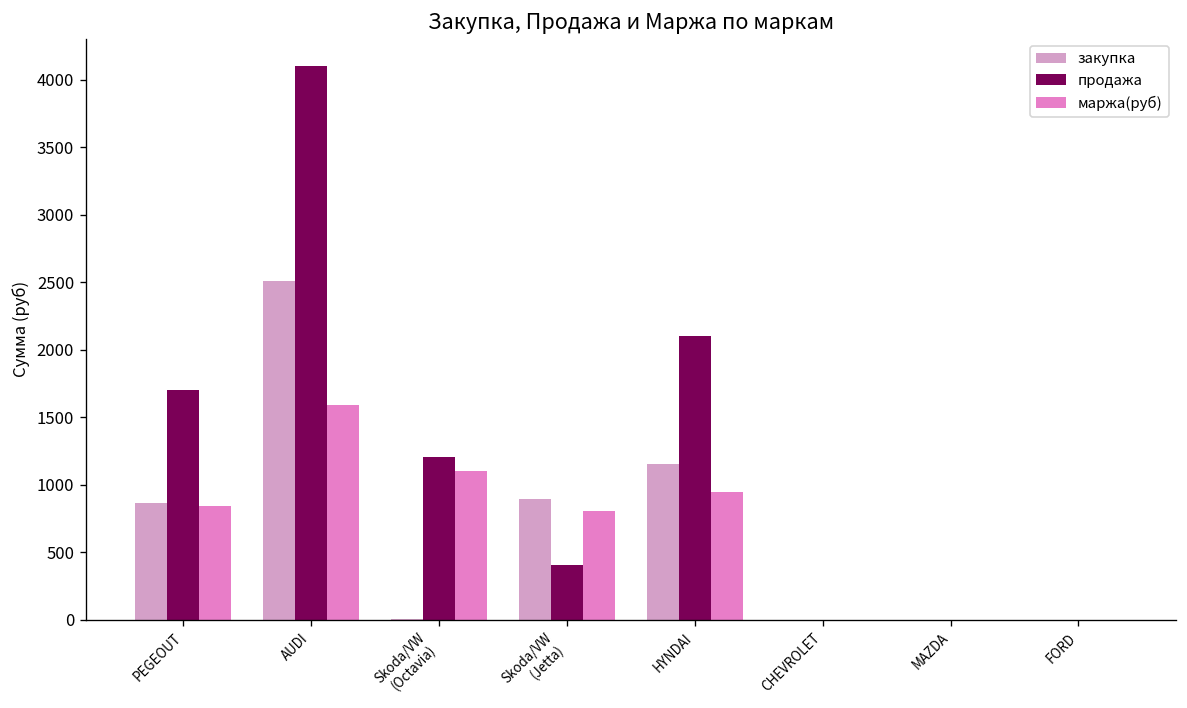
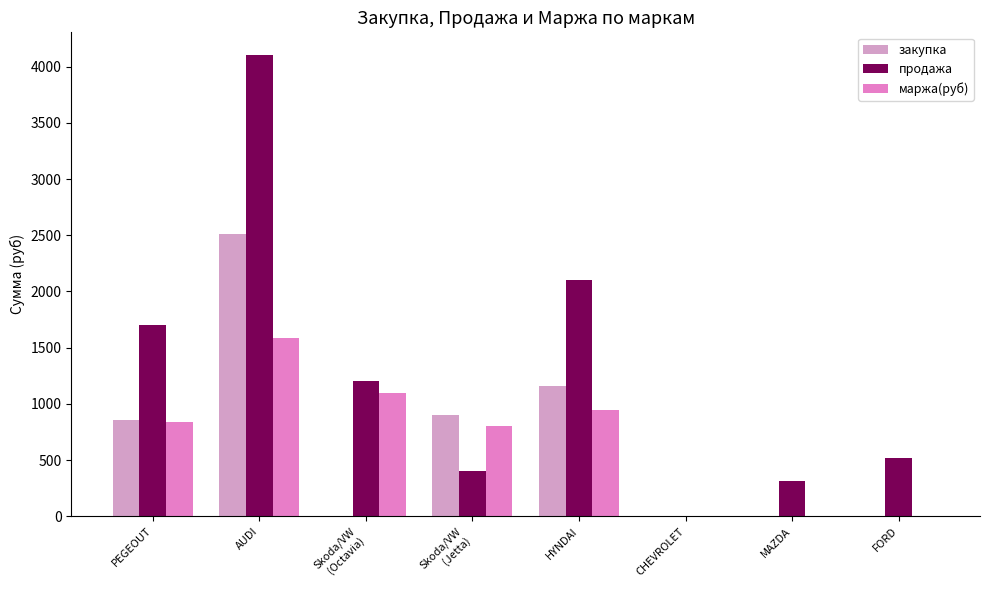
  {
    "продажа": {
      "PEGEOUT": 1700,
      "AUDI": 4100,
      "Skoda/VW (Octavia)": 1210,
      "Skoda/VW (Jetta)": 400,
      "HYNDAI": 2100,
      "CHEVROLET": 0,
-     "MAZDA": 0,
-     "FORD": 0
+     "MAZDA": 310,
+     "FORD": 520
    }
  }
